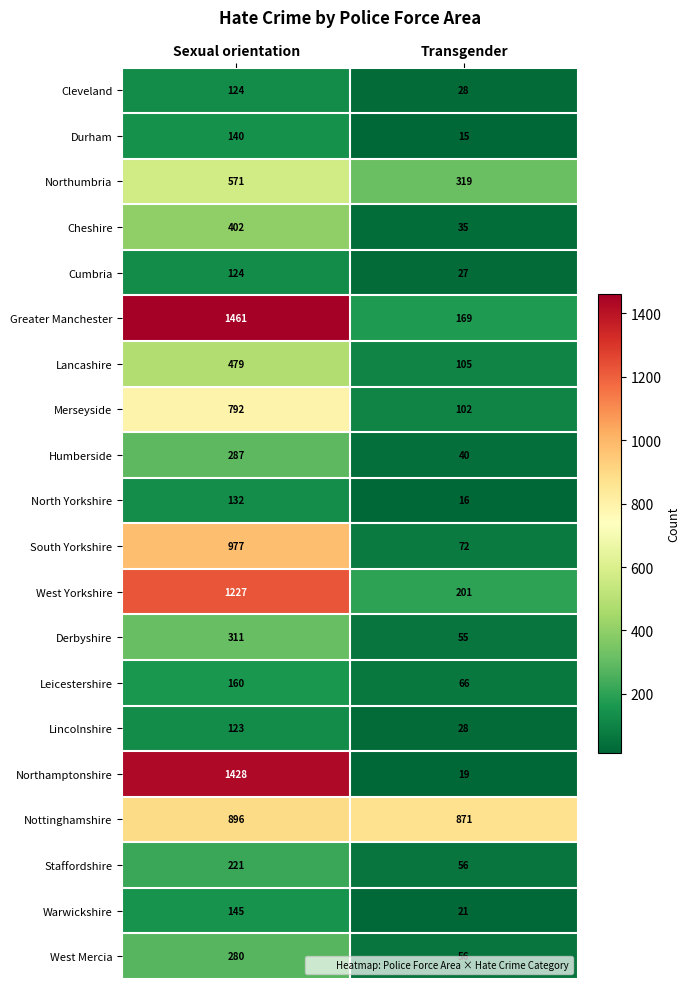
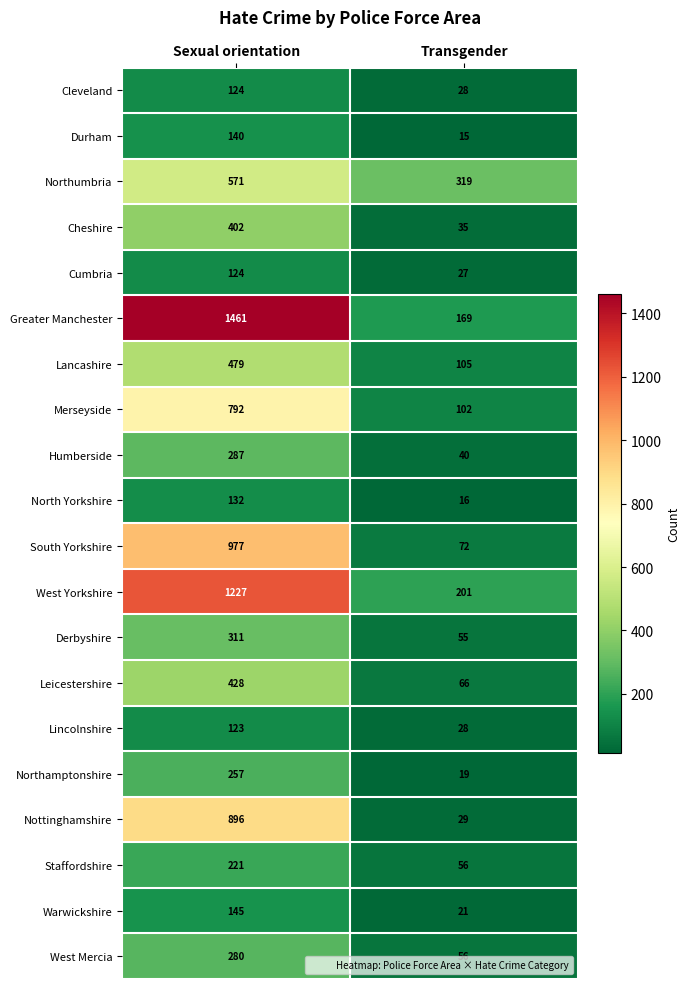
  {
    "Cleveland": {
      "Sexual orientation": 124,
      "Transgender": 28
    },
    "Durham": {
      "Sexual orientation": 140,
      "Transgender": 15
    },
    "Northumbria": {
      "Sexual orientation": 571,
      "Transgender": 319
    },
    "Cheshire": {
      "Sexual orientation": 402,
      "Transgender": 35
    },
    "Cumbria": {
      "Sexual orientation": 124,
      "Transgender": 27
    },
    "Greater Manchester": {
      "Sexual orientation": 1461,
      "Transgender": 169
    },
    "Lancashire": {
      "Sexual orientation": 479,
      "Transgender": 105
    },
    "Merseyside": {
      "Sexual orientation": 792,
      "Transgender": 102
    },
    "Humberside": {
      "Sexual orientation": 287,
      "Transgender": 40
    },
    "North Yorkshire": {
      "Sexual orientation": 132,
      "Transgender": 16
    },
    "South Yorkshire": {
      "Sexual orientation": 977,
      "Transgender": 72
    },
    "West Yorkshire": {
      "Sexual orientation": 1227,
      "Transgender": 201
    },
    "Derbyshire": {
      "Sexual orientation": 311,
      "Transgender": 55
    },
    "Leicestershire": {
-     "Sexual orientation": 160,
+     "Sexual orientation": 428,
      "Transgender": 66
    },
    "Lincolnshire": {
      "Sexual orientation": 123,
      "Transgender": 28
    },
    "Northamptonshire": {
-     "Sexual orientation": 1428,
+     "Sexual orientation": 257,
      "Transgender": 19
    },
    "Nottinghamshire": {
      "Sexual orientation": 896,
-     "Transgender": 871
+     "Transgender": 29
    },
    "Staffordshire": {
      "Sexual orientation": 221,
      "Transgender": 56
    },
    "Warwickshire": {
      "Sexual orientation": 145,
      "Transgender": 21
    },
    "West Mercia": {
      "Sexual orientation": 280
    }
  }
